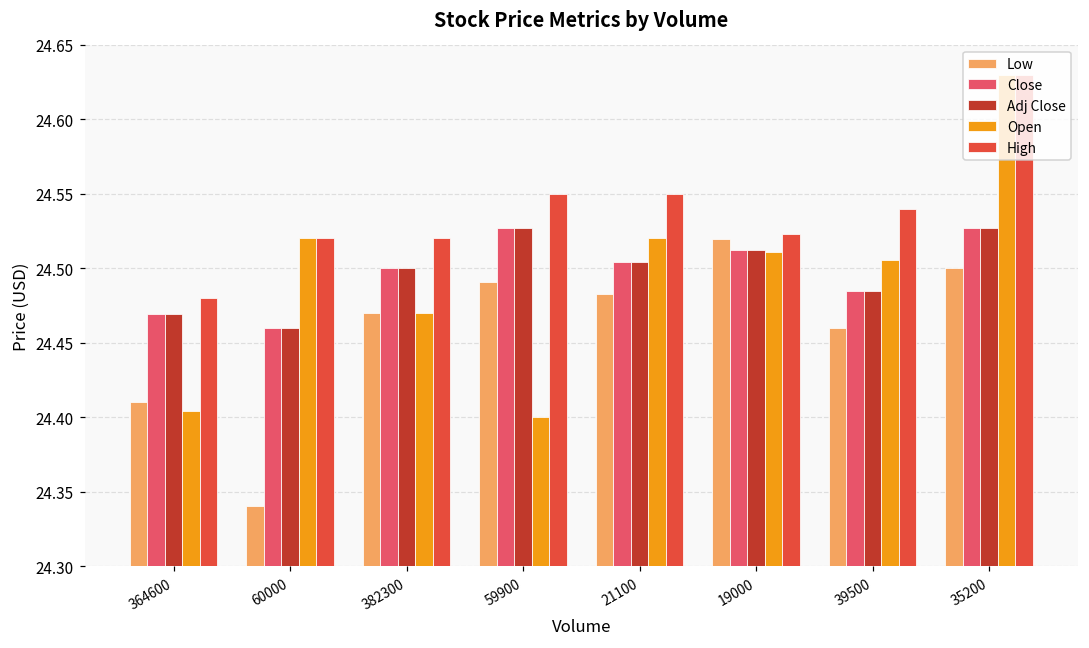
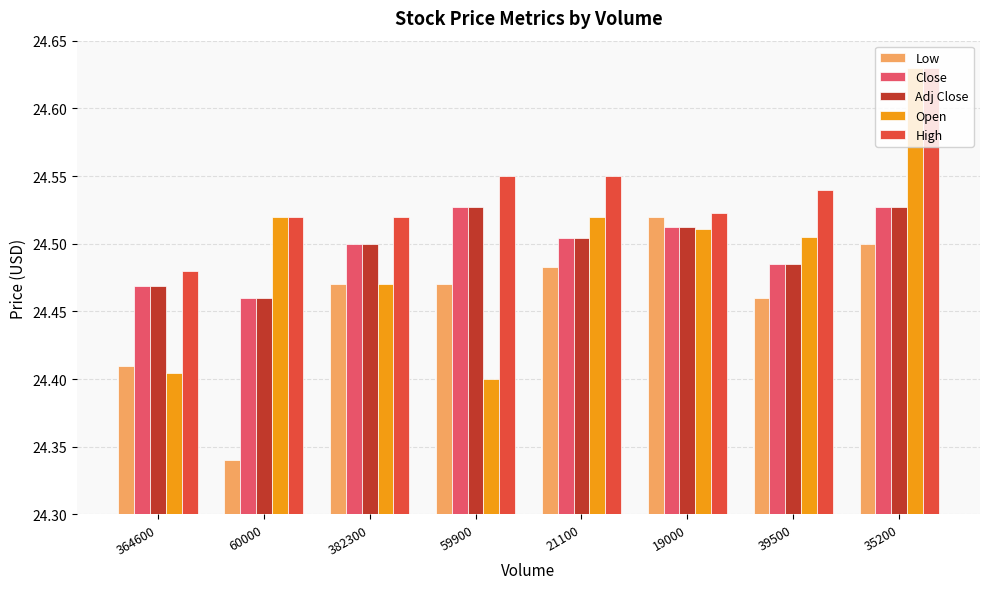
  {
    "Low": {
      "364600": 24.410,
      "60000": 24.340,
      "382300": 24.470,
-     "59900": 24.491,
+     "59900": 24.470,
      "21100": 24.483,
      "19000": 24.520,
      "39500": 24.460,
      "35200": 24.500
    },
    "Open": {
      "364600": 24.404,
      "60000": 24.520,
      "382300": 24.470,
      "59900": 24.400,
      "21100": 24.520,
      "19000": 24.511,
      "39500": 24.505
    }
  }
